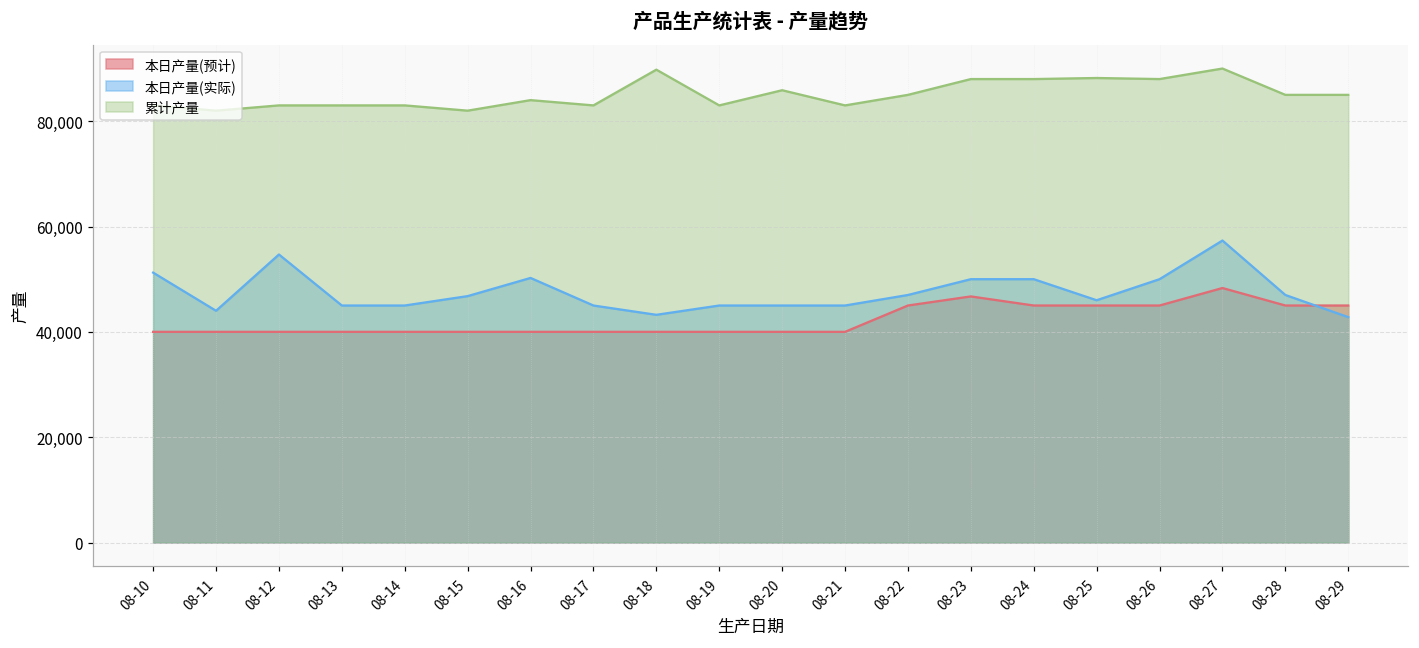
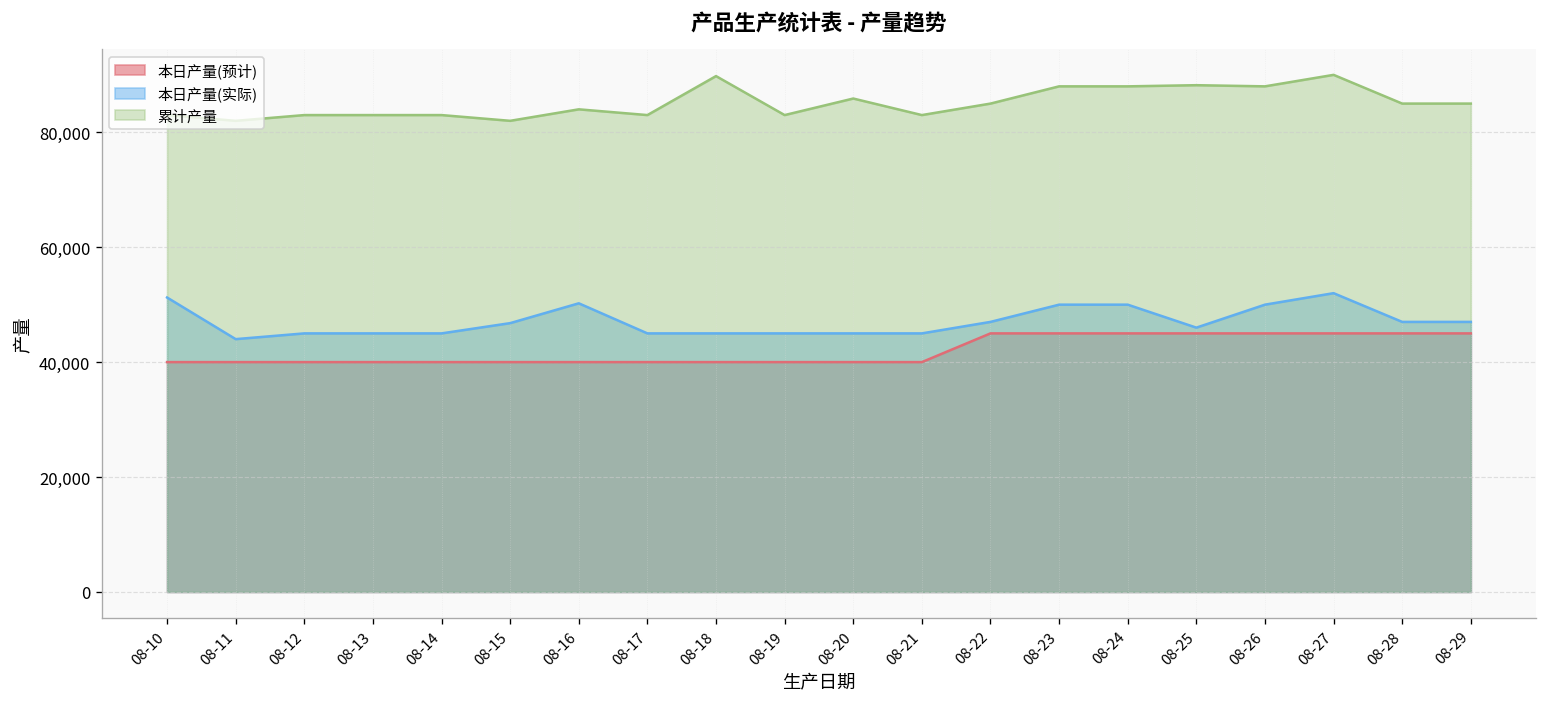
  {
    "本日产量(预计)": {
      "08-10": "40,000",
      "08-11": "40,000",
      "08-12": "40,000",
      "08-13": "40,000",
      "08-14": "40,000",
      "08-15": "40,000",
      "08-16": "40,000",
      "08-17": "40,000",
      "08-18": "40,000",
      "08-19": "40,000",
      "08-20": "40,000",
      "08-21": "40,000",
      "08-22": "45,000",
-     "08-23": "47,000",
+     "08-23": "45,000",
      "08-24": "45,000",
      "08-25": "45,000",
      "08-26": "45,000",
-     "08-27": "48,000",
+     "08-27": "45,000",
      "08-28": "45,000",
      "08-29": "45,000"
    },
    "本日产量(实际)": {
      "08-10": "51,000",
      "08-11": "44,000",
-     "08-12": "55,000",
+     "08-12": "45,000",
      "08-13": "45,000",
      "08-14": "45,000",
      "08-15": "47,000",
      "08-16": "50,000",
      "08-17": "45,000",
-     "08-18": "43,000",
+     "08-18": "45,000",
      "08-19": "45,000",
      "08-20": "45,000",
      "08-21": "45,000",
      "08-22": "47,000",
      "08-23": "50,000",
      "08-24": "50,000",
      "08-25": "46,000",
      "08-26": "50,000",
-     "08-27": "57,000",
+     "08-27": "52,000",
      "08-28": "47,000",
-     "08-29": "43,000"
+     "08-29": "47,000"
    },
    "累计产量": {
      "08-12": "83,000",
      "08-13": "83,000",
      "08-14": "83,000",
      "08-15": "82,000",
      "08-16": "84,000",
      "08-17": "83,000",
      "08-18": "90,000",
      "08-19": "83,000",
      "08-20": "86,000",
      "08-21": "83,000",
      "08-22": "85,000",
      "08-23": "88,000",
      "08-24": "88,000",
      "08-25": "88,000",
      "08-26": "88,000",
      "08-27": "90,000",
      "08-28": "85,000",
      "08-29": "85,000"
    }
  }
